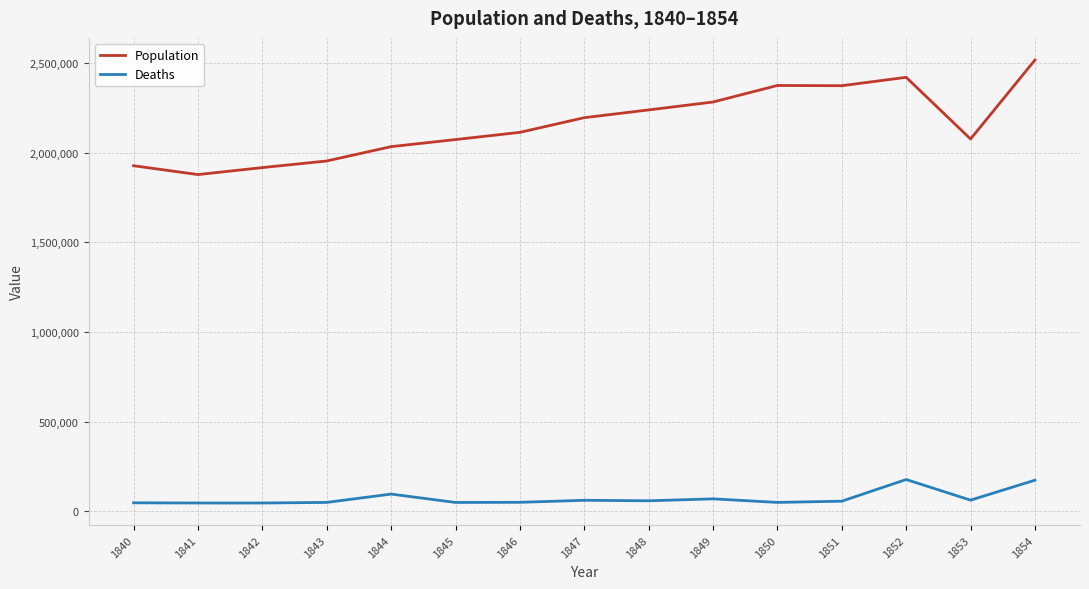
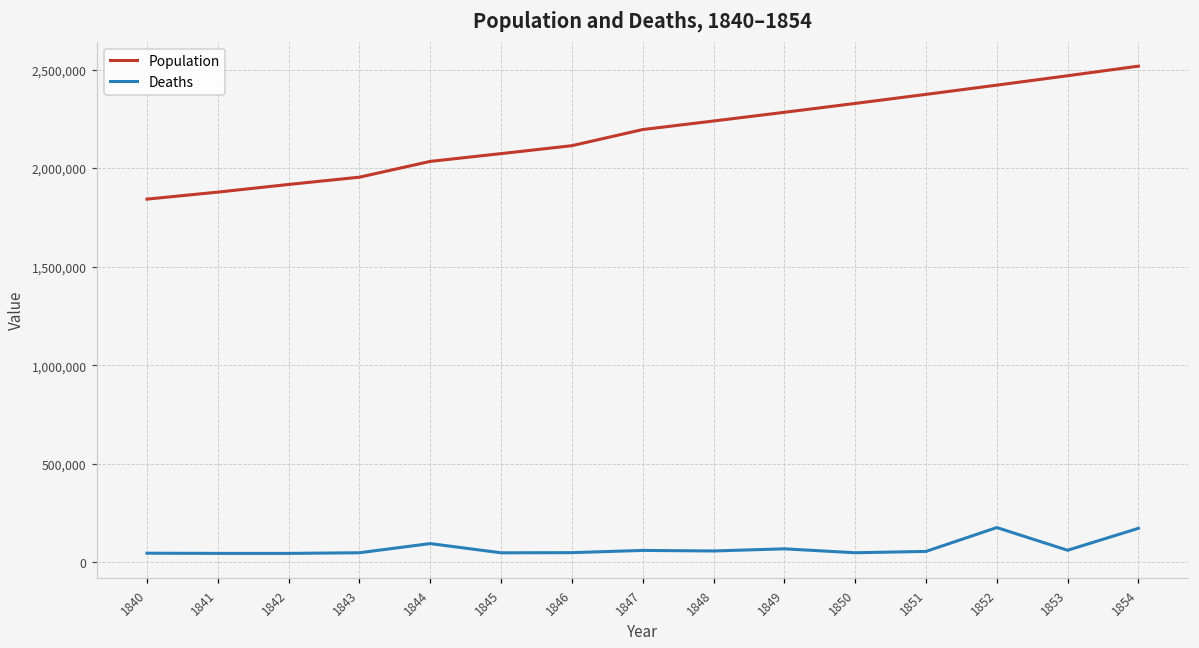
  {
    "Population": {
-     "1840": "1,930,000",
+     "1840": "1,840,000",
      "1841": "1,880,000",
      "1842": "1,920,000",
      "1843": "1,950,000",
      "1844": "2,030,000",
      "1845": "2,070,000",
      "1846": "2,110,000",
      "1847": "2,200,000",
      "1848": "2,240,000",
      "1849": "2,280,000",
-     "1850": "2,380,000",
+     "1850": "2,330,000",
      "1851": "2,370,000",
      "1852": "2,420,000",
-     "1853": "2,080,000",
+     "1853": "2,470,000",
      "1854": "2,520,000"
    },
    "Deaths": {
      "1840": "50,000",
      "1841": "50,000",
      "1842": "50,000",
      "1843": "50,000",
      "1844": "100,000",
      "1845": "50,000",
      "1846": "50,000",
      "1847": "60,000",
      "1848": "60,000",
      "1849": "70,000",
      "1850": "50,000",
      "1851": "60,000",
      "1852": "180,000",
      "1853": "60,000",
      "1854": "170,000"
    }
  }
